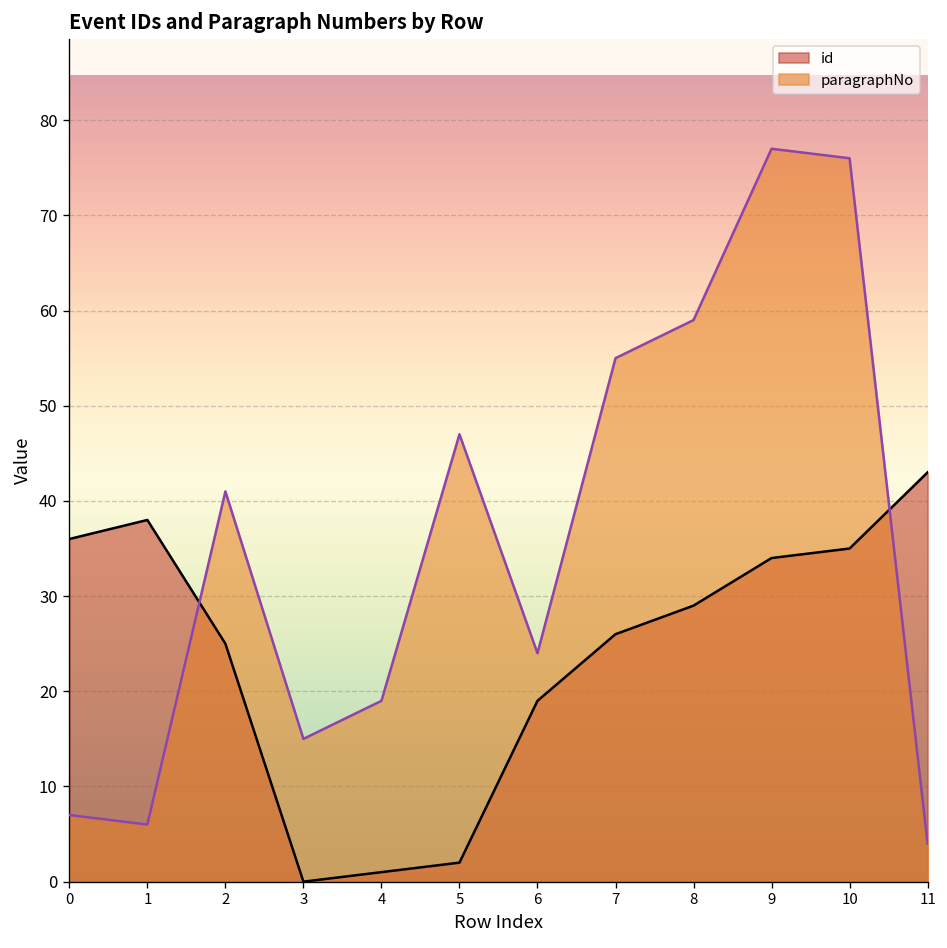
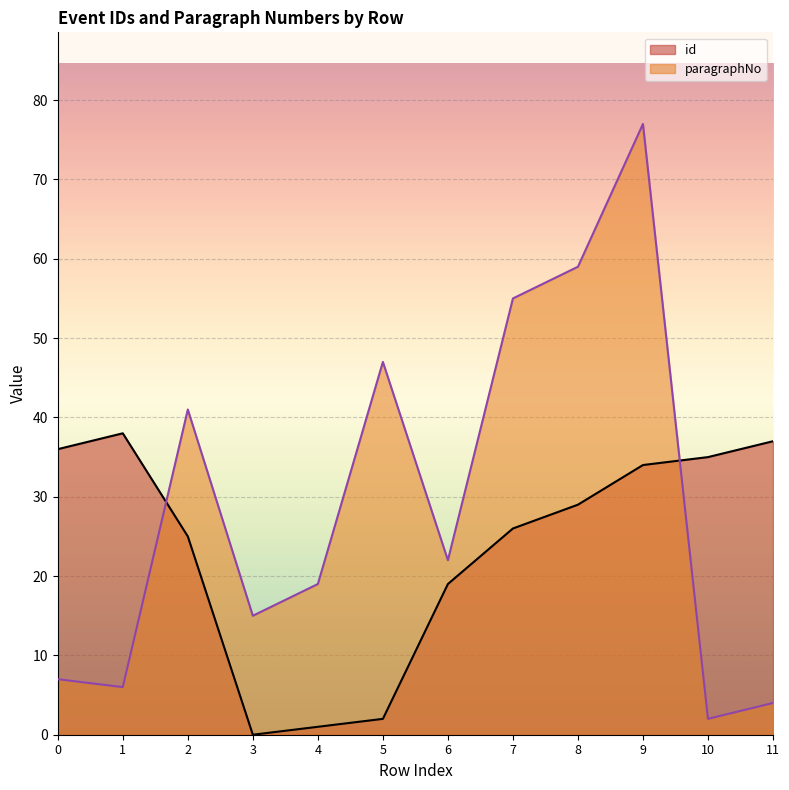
  {
    "id": {
      "0": 36,
      "1": 38,
      "2": 25,
      "3": 0,
      "4": 1,
      "5": 2,
      "6": 19,
      "7": 26,
      "8": 29,
      "9": 34,
      "10": 35,
-     "11": 43
+     "11": 37
    },
    "paragraphNo": {
      "0": 7,
      "1": 6,
      "2": 41,
      "3": 15,
      "4": 19,
      "5": 47,
-     "6": 24,
+     "6": 22,
      "7": 55,
      "8": 59,
      "9": 77,
-     "10": 76,
+     "10": 2,
      "11": 4
    }
  }
